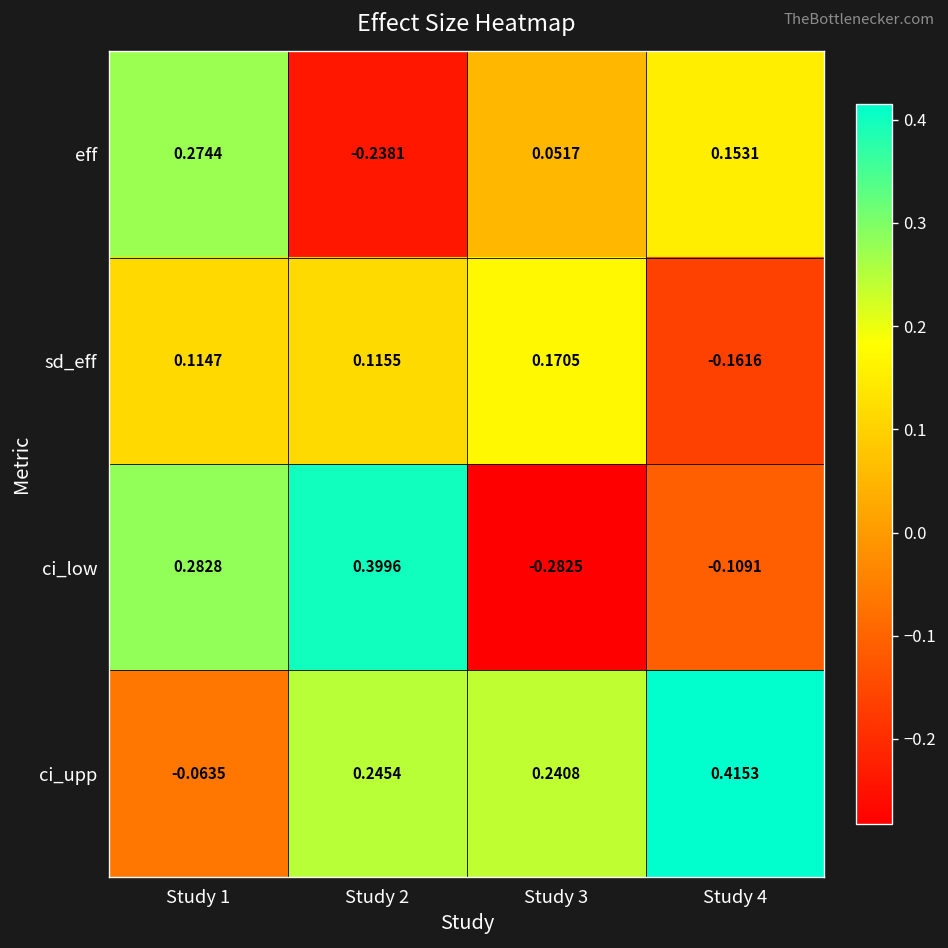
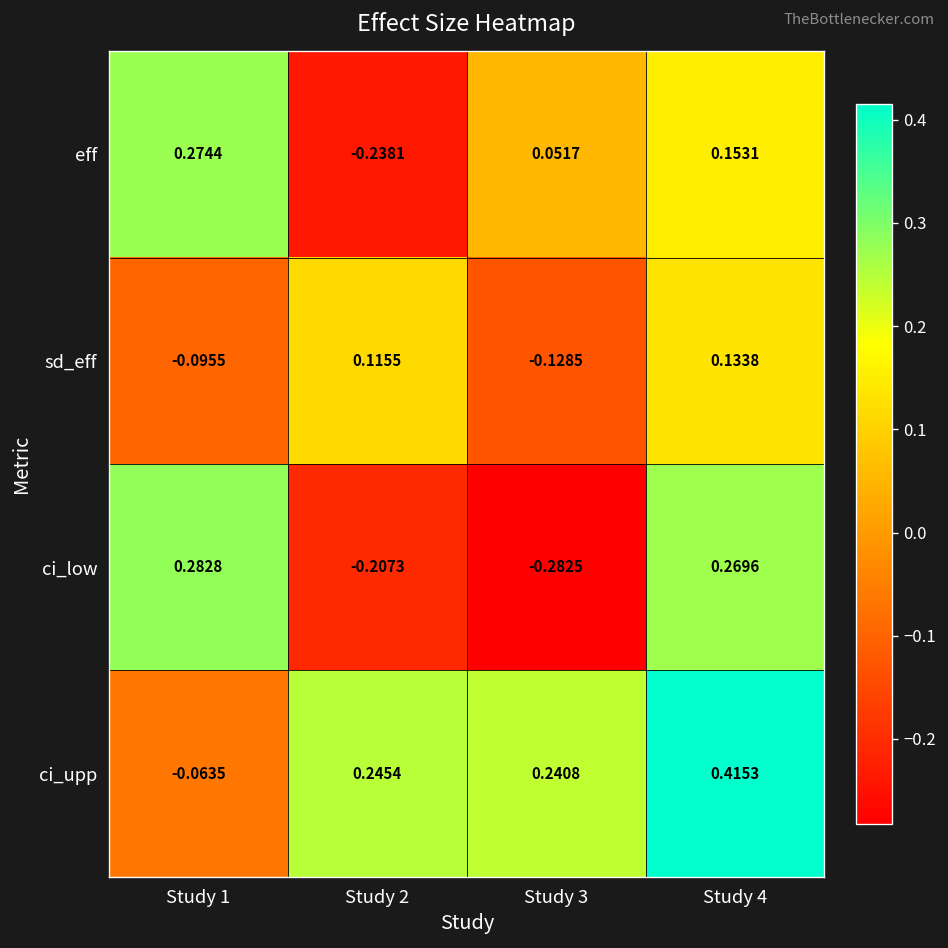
  {
    "eff": {
      "Study 1": 0.2744,
      "Study 2": -0.2381,
      "Study 3": 0.0517,
      "Study 4": 0.1531
    },
    "sd_eff": {
-     "Study 1": 0.1147,
+     "Study 1": -0.0955,
      "Study 2": 0.1155,
-     "Study 3": 0.1705,
-     "Study 4": -0.1616
+     "Study 3": -0.1285,
+     "Study 4": 0.1338
    },
    "ci_low": {
      "Study 1": 0.2828,
-     "Study 2": 0.3996,
+     "Study 2": -0.2073,
      "Study 3": -0.2825,
-     "Study 4": -0.1091
+     "Study 4": 0.2696
    },
    "ci_upp": {
      "Study 1": -0.0635,
      "Study 2": 0.2454,
      "Study 3": 0.2408,
      "Study 4": 0.4153
    }
  }
